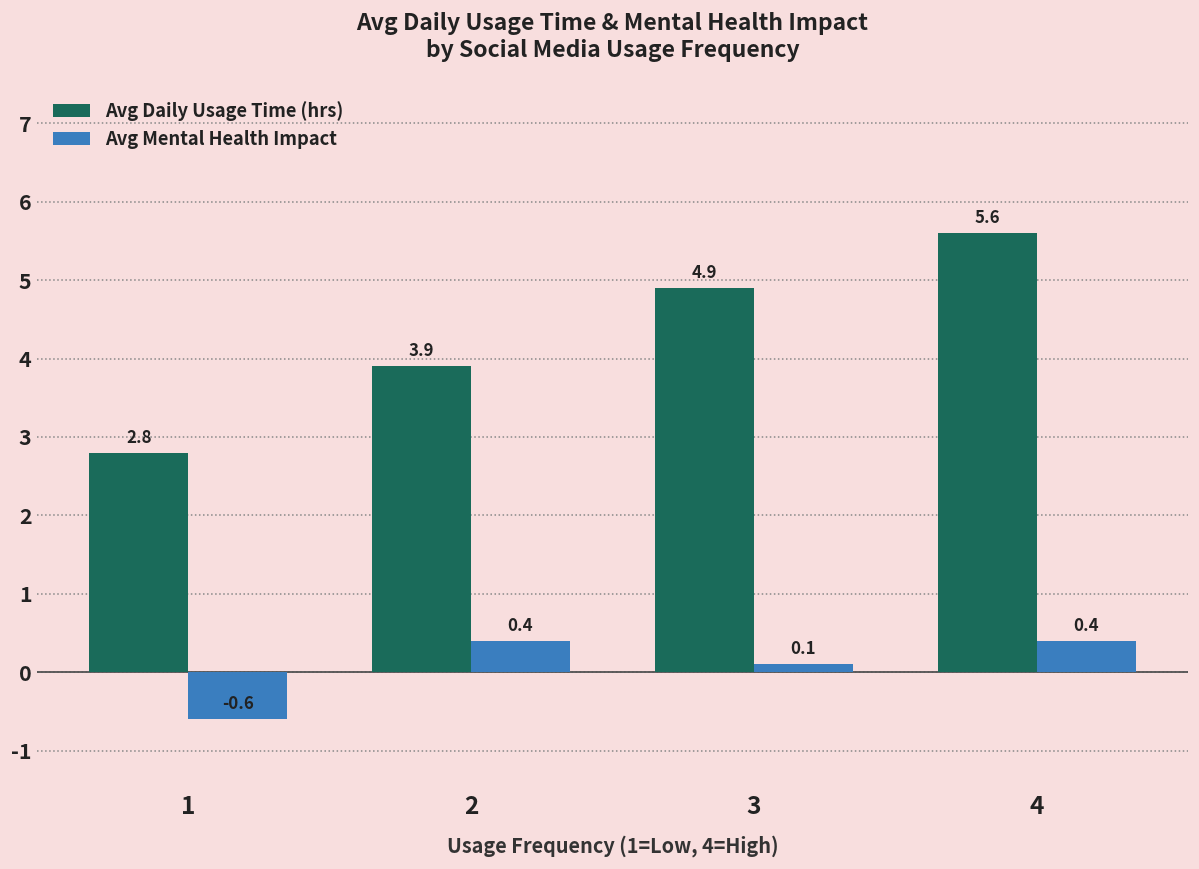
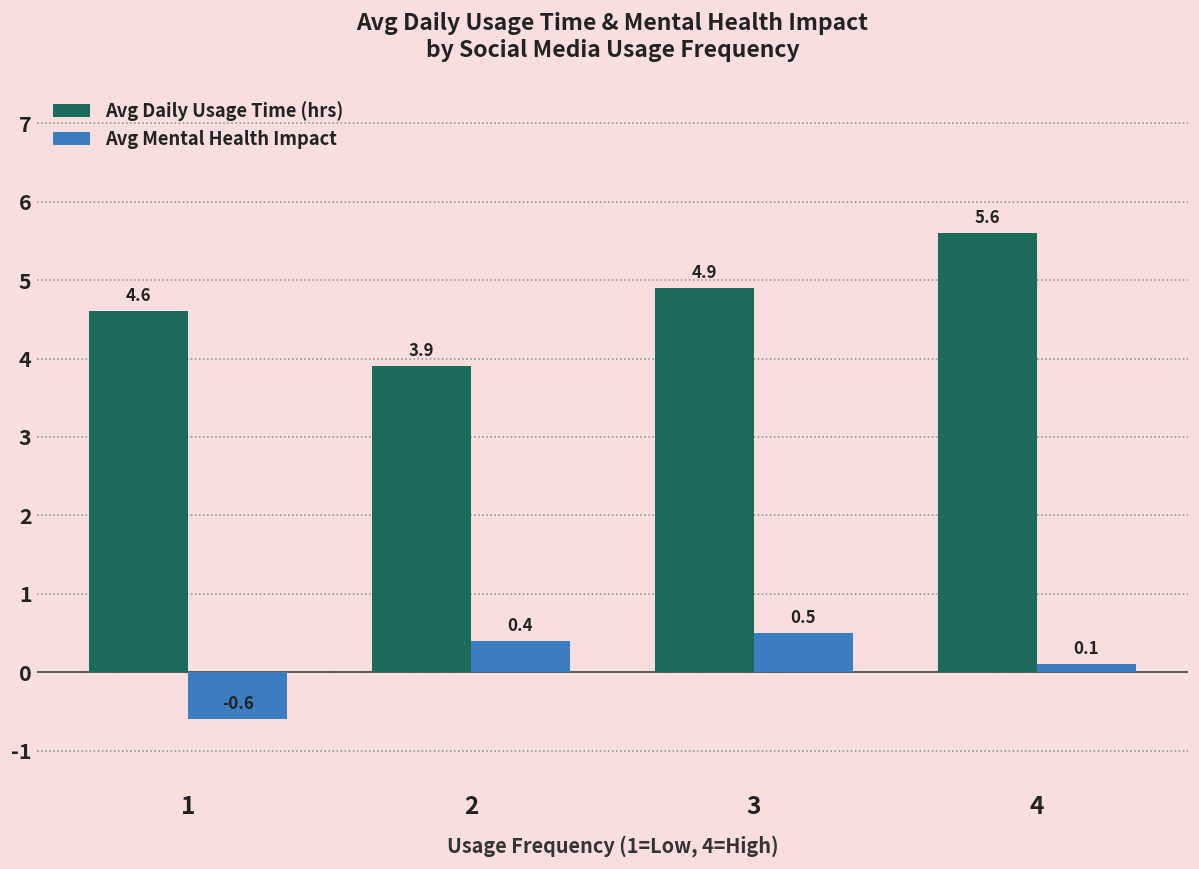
  {
    "Avg Daily Usage Time (hrs)": {
-     "1": 2.8,
+     "1": 4.6,
      "2": 3.9,
      "3": 4.9,
      "4": 5.6
    },
    "Avg Mental Health Impact": {
      "1": -0.6,
      "2": 0.4,
-     "3": 0.1,
-     "4": 0.4
+     "3": 0.5,
+     "4": 0.1
    }
  }
